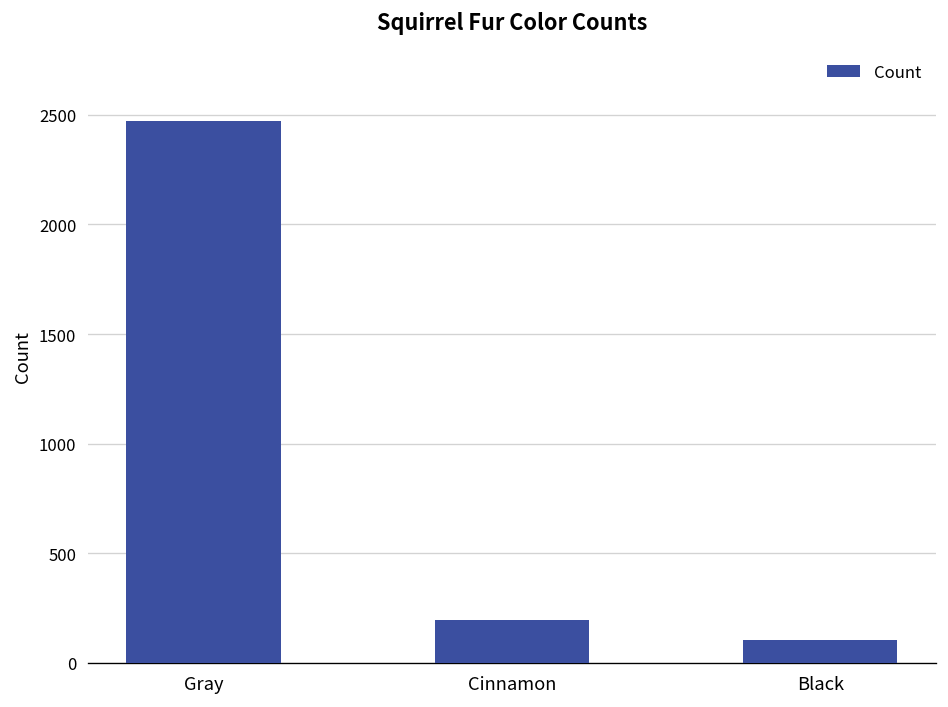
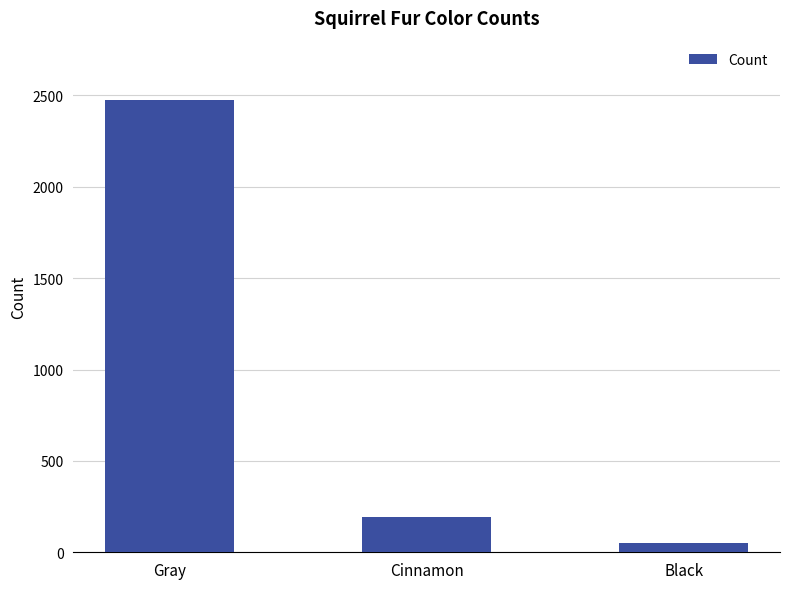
  {
    "Gray": 2470,
    "Cinnamon": 200,
-   "Black": 100
+   "Black": 50
  }
